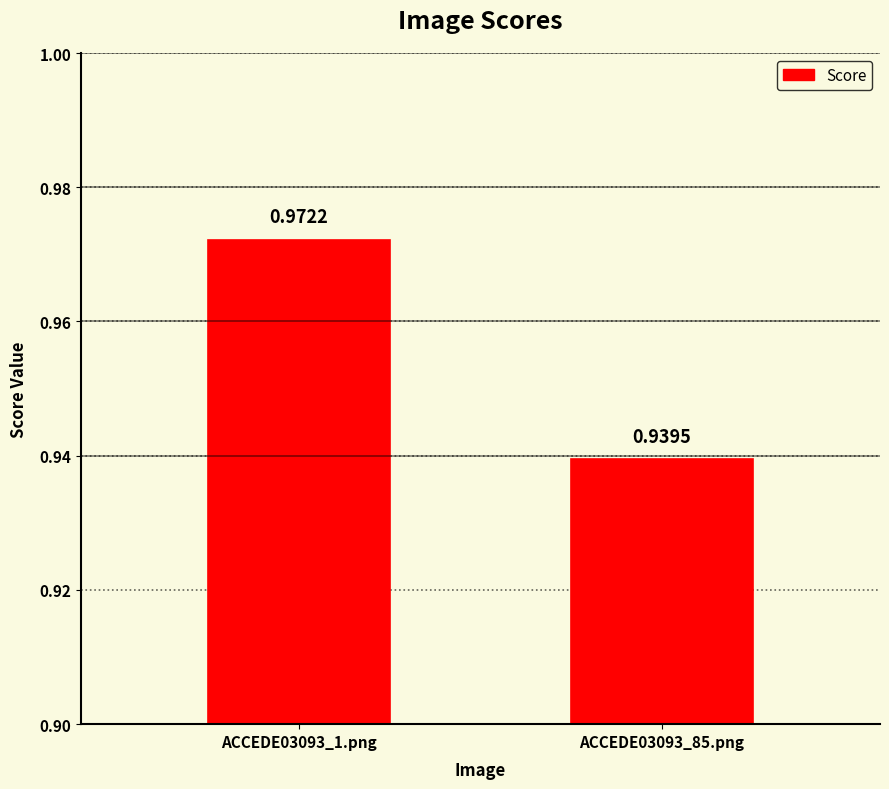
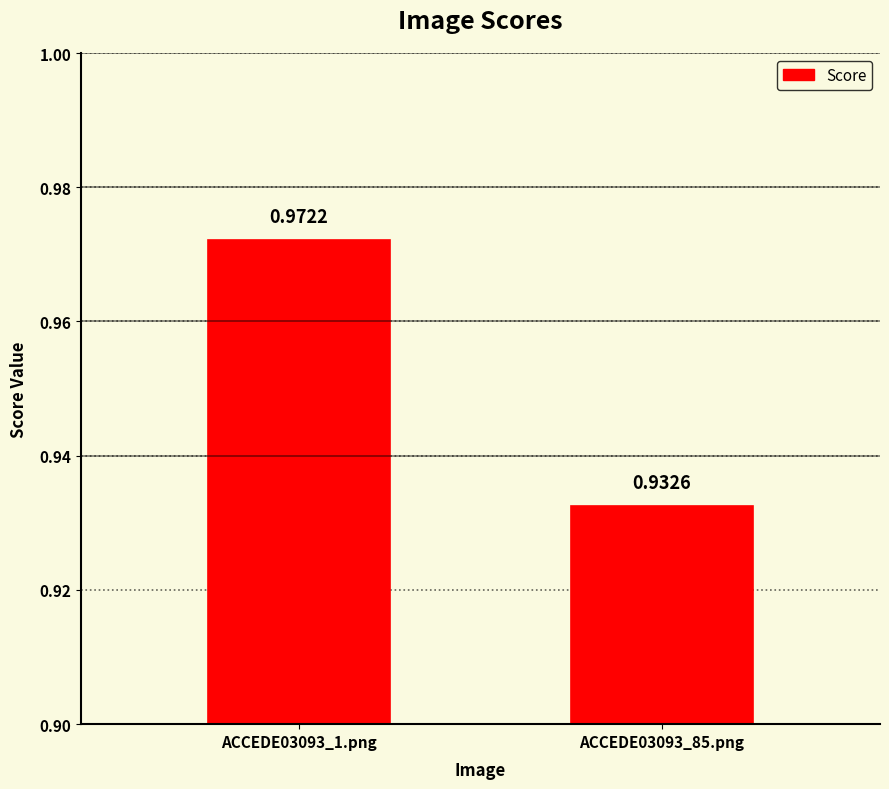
  {
    "ACCEDE03093_1.png": 0.9722,
-   "ACCEDE03093_85.png": 0.9395
+   "ACCEDE03093_85.png": 0.9326
  }
